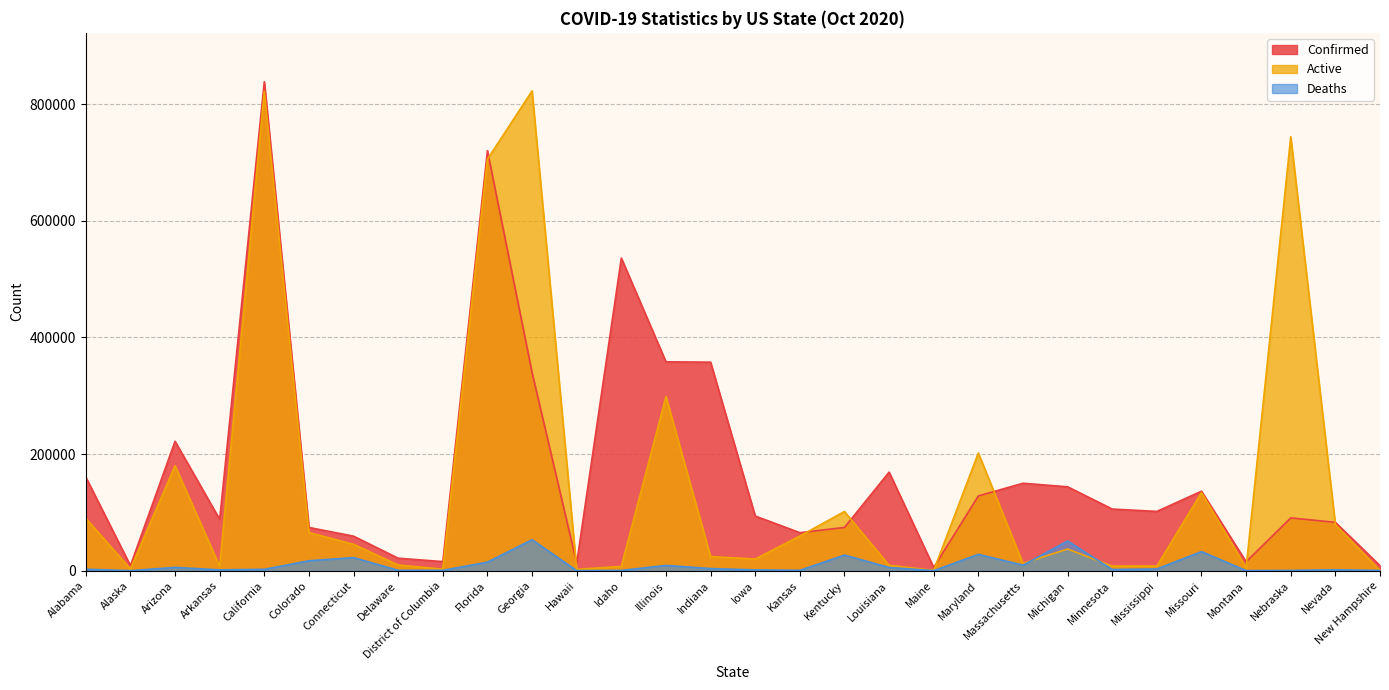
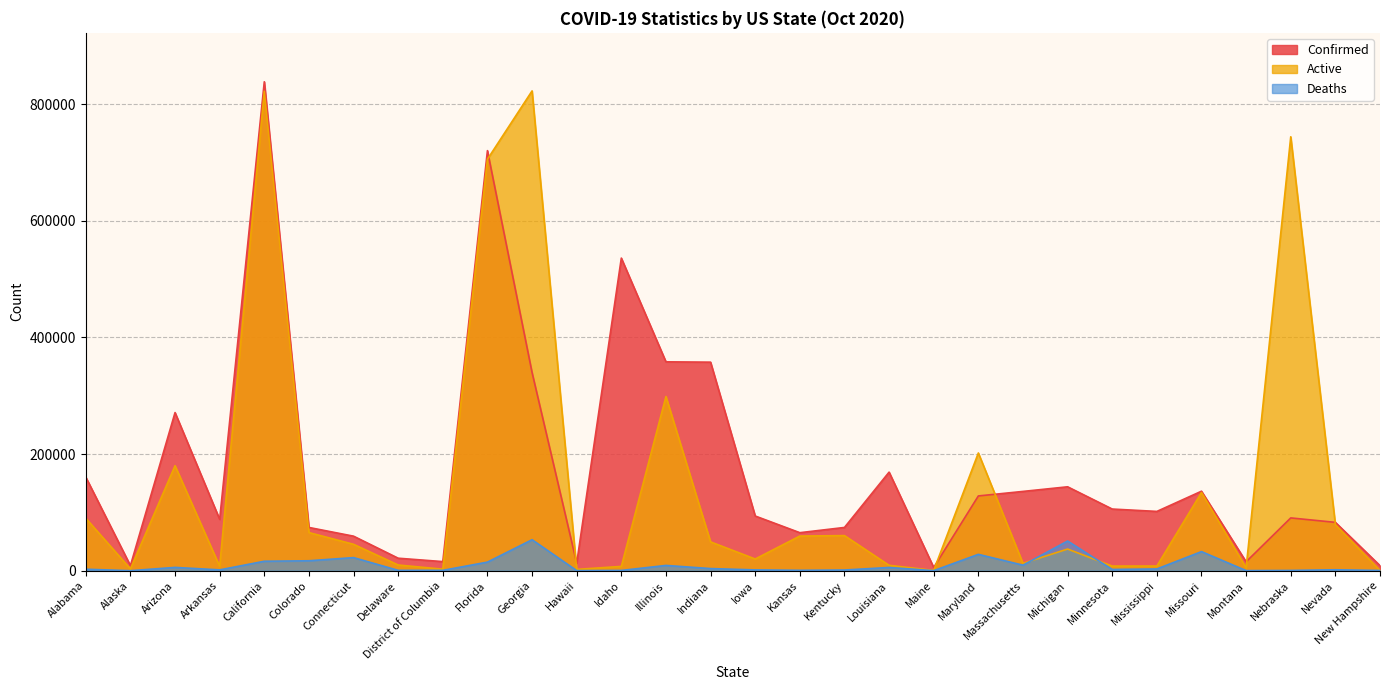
  {
    "Confirmed": {
      "Alabama": 160000,
      "Alaska": 10000,
-     "Arizona": 220000,
+     "Arizona": 270000,
      "Arkansas": 90000,
      "California": 840000,
      "Colorado": 70000,
      "Connecticut": 60000,
      "Delaware": 20000,
      "District of Columbia": 20000,
      "Florida": 720000,
      "Georgia": 340000,
      "Hawaii": 10000,
      "Idaho": 540000,
      "Illinois": 360000,
      "Indiana": 360000,
      "Iowa": 90000,
      "Kansas": 70000,
      "Kentucky": 70000,
      "Louisiana": 170000,
      "Maine": 10000,
      "Maryland": 130000,
-     "Massachusetts": 150000,
+     "Massachusetts": 140000,
      "Michigan": 140000,
      "Minnesota": 110000,
      "Mississippi": 100000,
      "Montana": 20000,
      "Nebraska": 90000,
      "New Hampshire": 10000
    },
    "Active": {
      "Alabama": 90000,
      "Arizona": 180000,
      "Arkansas": 10000,
      "California": 820000,
      "Colorado": 70000,
      "Connecticut": 50000,
      "Delaware": 10000,
      "Florida": 710000,
      "Georgia": 820000,
      "Idaho": 10000,
      "Illinois": 300000,
-     "Indiana": 20000,
+     "Indiana": 50000,
      "Iowa": 20000,
      "Kansas": 60000,
-     "Kentucky": 100000,
+     "Kentucky": 60000,
      "Maryland": 200000,
      "Michigan": 40000,
      "Minnesota": 10000,
      "Mississippi": 10000,
      "Montana": 0,
      "Nebraska": 740000
    },
    "Deaths": {
      "Alabama": 0,
      "Arizona": 10000,
      "Arkansas": 0,
-     "California": 0,
+     "California": 20000,
      "Colorado": 20000,
      "Connecticut": 20000,
      "Delaware": 0,
      "Florida": 10000,
      "Georgia": 50000,
      "Idaho": 0,
      "Illinois": 10000,
      "Indiana": 0,
      "Iowa": 0,
      "Kansas": 0,
-     "Kentucky": 30000,
+     "Kentucky": 0,
      "Maryland": 30000,
      "Michigan": 50000,
      "Minnesota": 0,
      "Mississippi": 0,
      "Missouri": 30000,
      "Montana": 0,
      "Nebraska": 0,
      "Nevada": 0
    }
  }
